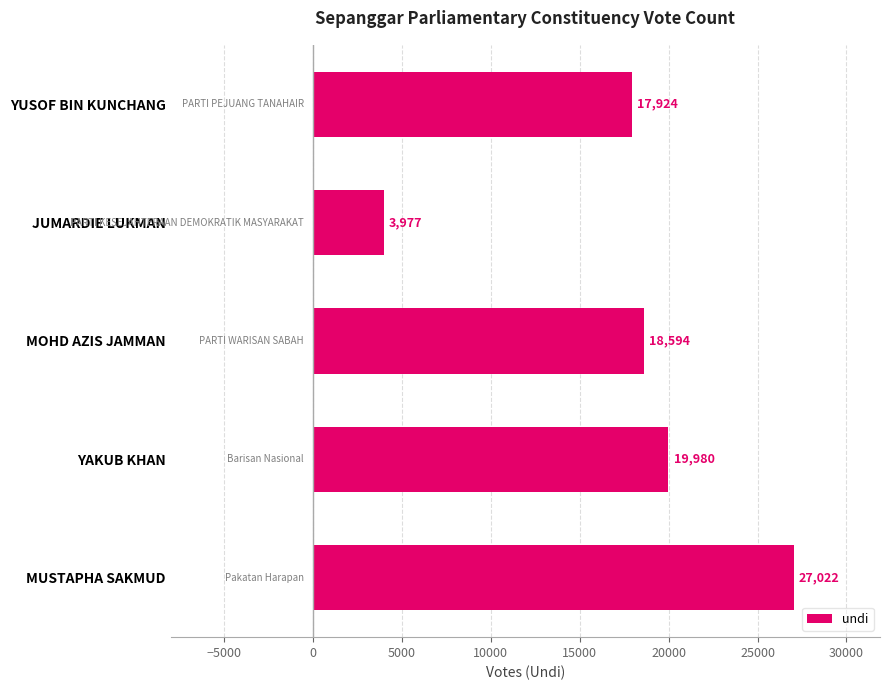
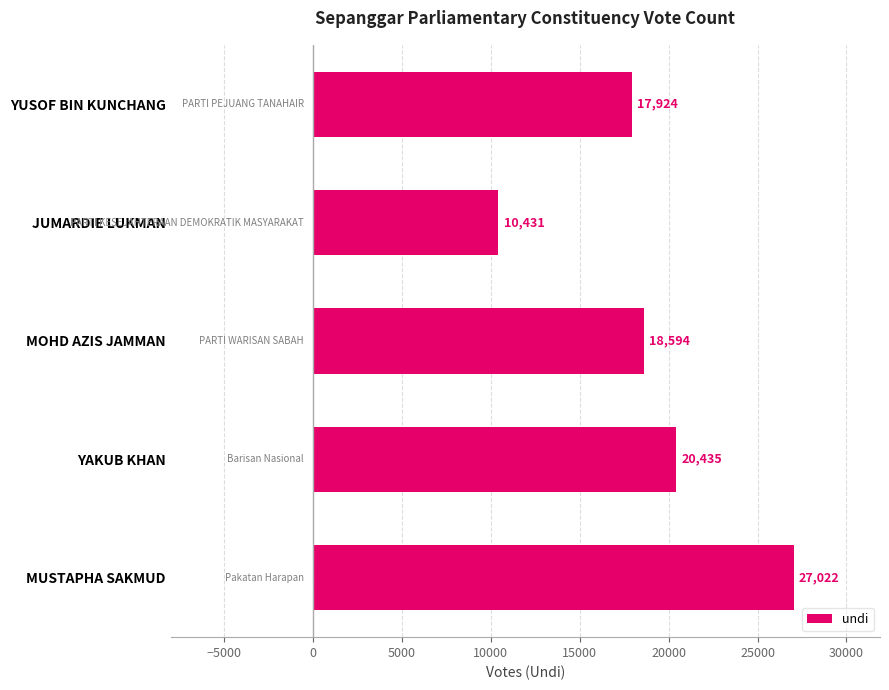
  {
    "YUSOF BIN KUNCHANG": "17,924",
-   "JUMARDIE LUKMAN": "3,977",
+   "JUMARDIE LUKMAN": "10,431",
    "MOHD AZIS JAMMAN": "18,594",
-   "YAKUB KHAN": "19,980",
+   "YAKUB KHAN": "20,435",
    "MUSTAPHA SAKMUD": "27,022"
  }
